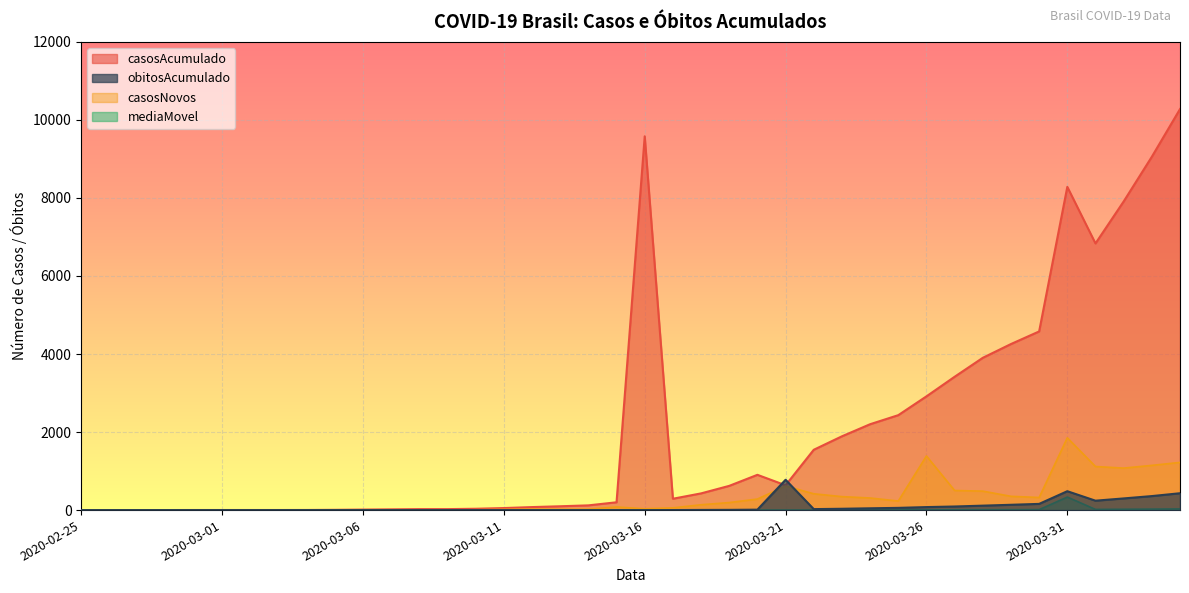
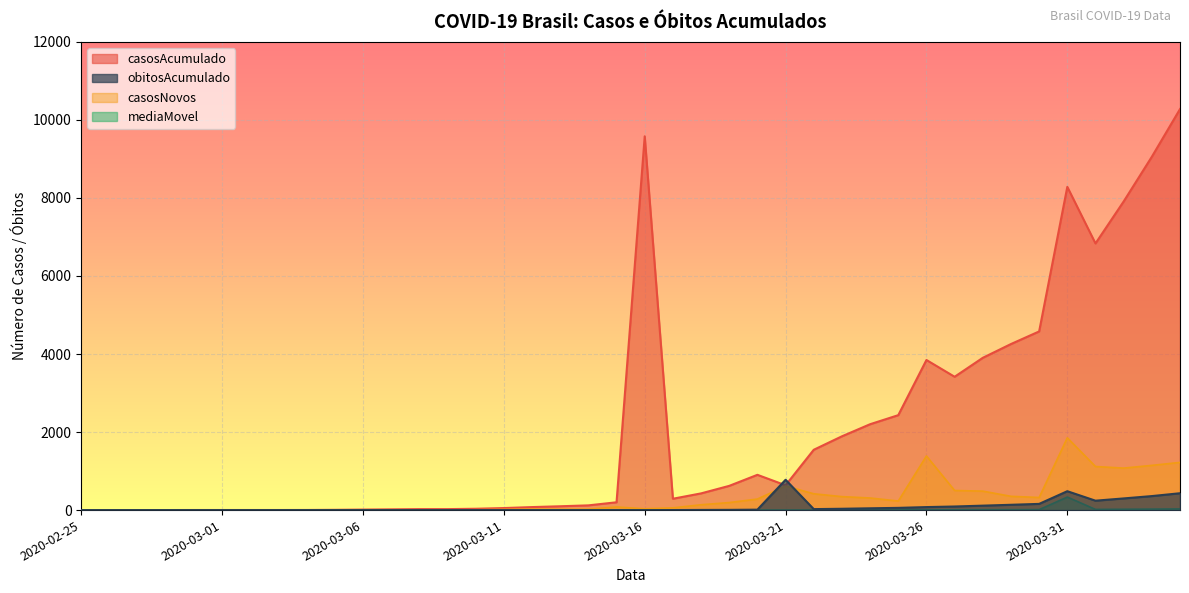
  {
    "casosAcumulado": {
      "2020-03-16": 9600,
-     "2020-03-26": 2900,
+     "2020-03-26": 3800,
      "2020-03-31": 8300
    },
    "obitosAcumulado": {
      "2020-03-21": 800,
      "2020-03-26": 100,
      "2020-03-31": 500
    },
    "casosNovos": {
      "2020-03-26": 1400,
      "2020-03-31": 1900
    },
    "mediaMovel": {
      "2020-03-21": 0,
      "2020-03-26": 0,
      "2020-03-31": 300
    }
  }
